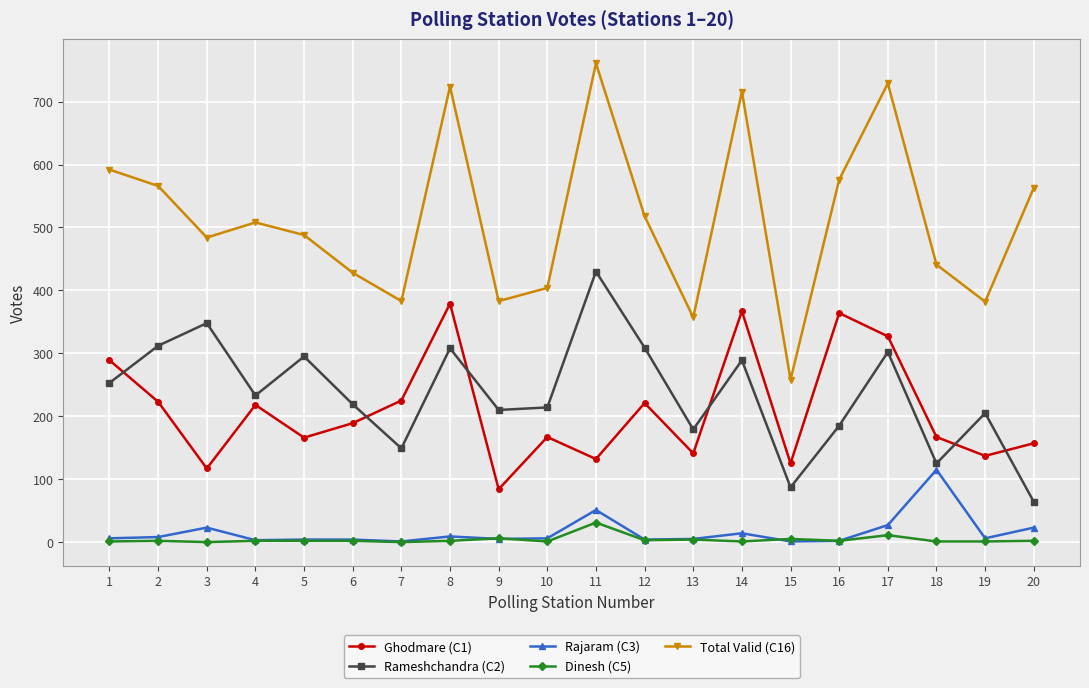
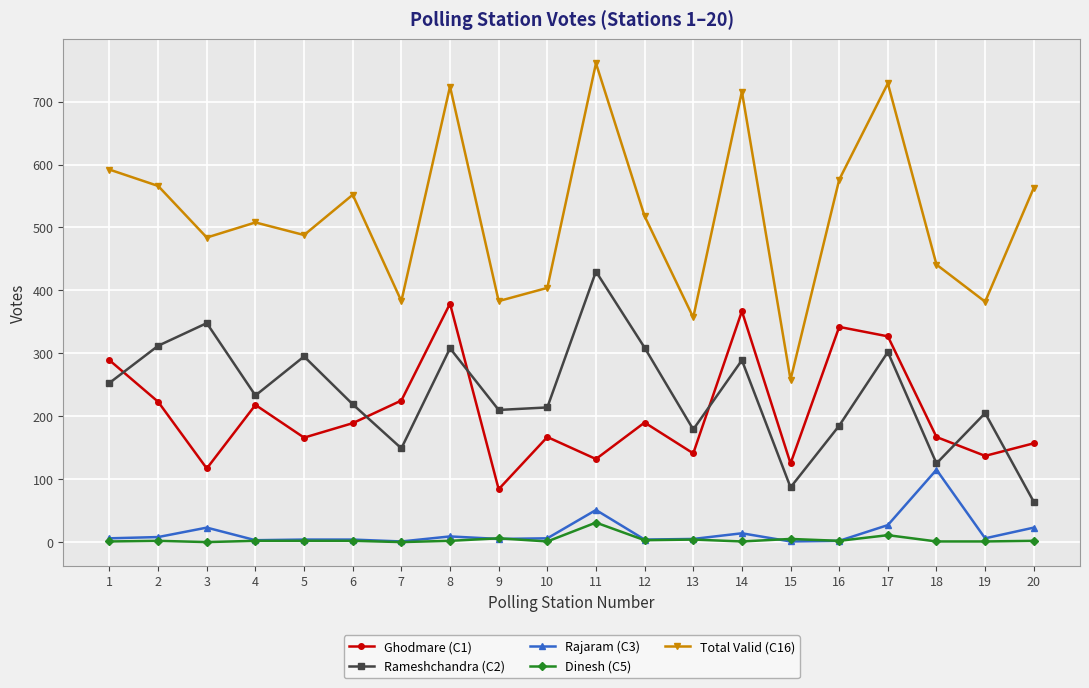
  {
    "Ghodmare (C1)": {
      "1": 290,
      "2": 220,
      "3": 120,
      "4": 220,
      "5": 170,
      "6": 190,
      "7": 230,
      "8": 380,
      "9": 80,
      "10": 170,
      "11": 130,
-     "12": 220,
+     "12": 190,
      "13": 140,
      "14": 370,
      "15": 130,
-     "16": 360,
+     "16": 340,
      "17": 330,
      "18": 170,
      "19": 140,
      "20": 160
    },
    "Rameshchandra (C2)": {
      "1": 250,
      "2": 310,
      "3": 350,
      "4": 230,
      "5": 300,
      "6": 220,
      "7": 150,
      "8": 310,
      "9": 210,
      "10": 210,
      "11": 430,
      "12": 310,
      "13": 180,
      "14": 290,
      "15": 90,
      "16": 190,
      "17": 300,
      "18": 130,
      "19": 210,
      "20": 60
    },
    "Rajaram (C3)": {
      "1": 10,
      "2": 10,
      "3": 20,
      "8": 10,
      "10": 10,
      "11": 50,
      "14": 10,
      "17": 30,
      "18": 120,
      "19": 10,
      "20": 20
    },
    "Dinesh (C5)": {
      "1": 0,
      "2": 0,
      "3": 0,
      "8": 0,
      "10": 0,
      "11": 30,
      "14": 0,
      "17": 10,
      "18": 0,
      "19": 0,
      "20": 0
    },
    "Total Valid (C16)": {
      "1": 590,
      "2": 570,
      "3": 480,
      "4": 510,
      "5": 490,
-     "6": 430,
+     "6": 550,
      "7": 380,
      "8": 720,
      "9": 380,
      "10": 400,
      "11": 760,
      "12": 520,
      "13": 360,
      "14": 720,
      "15": 260,
      "16": 580,
      "17": 730,
      "18": 440,
      "19": 380,
      "20": 560
    }
  }
